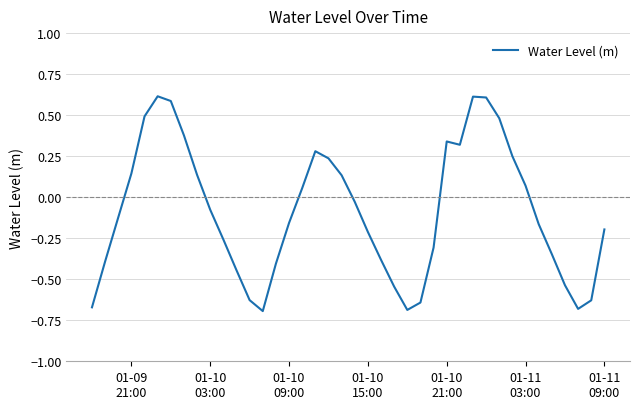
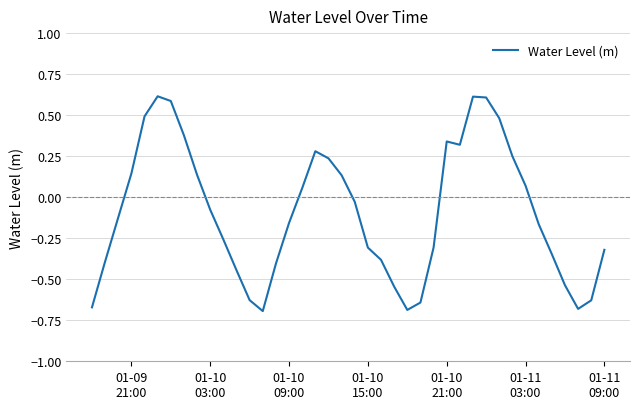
  {
    "01-09 21:00": 0.14,
    "01-10 03:00": -0.08,
    "01-10 09:00": -0.16,
-   "01-10 15:00": -0.21,
+   "01-10 15:00": -0.31,
    "01-10 21:00": 0.34,
    "01-11 03:00": 0.07,
-   "01-11 09:00": -0.20
+   "01-11 09:00": -0.32
  }
